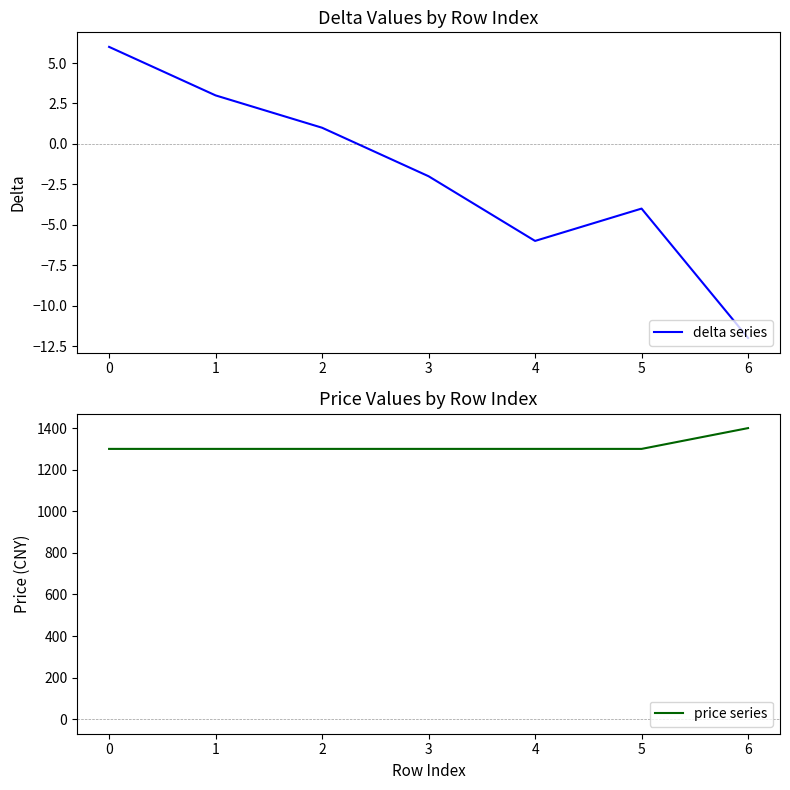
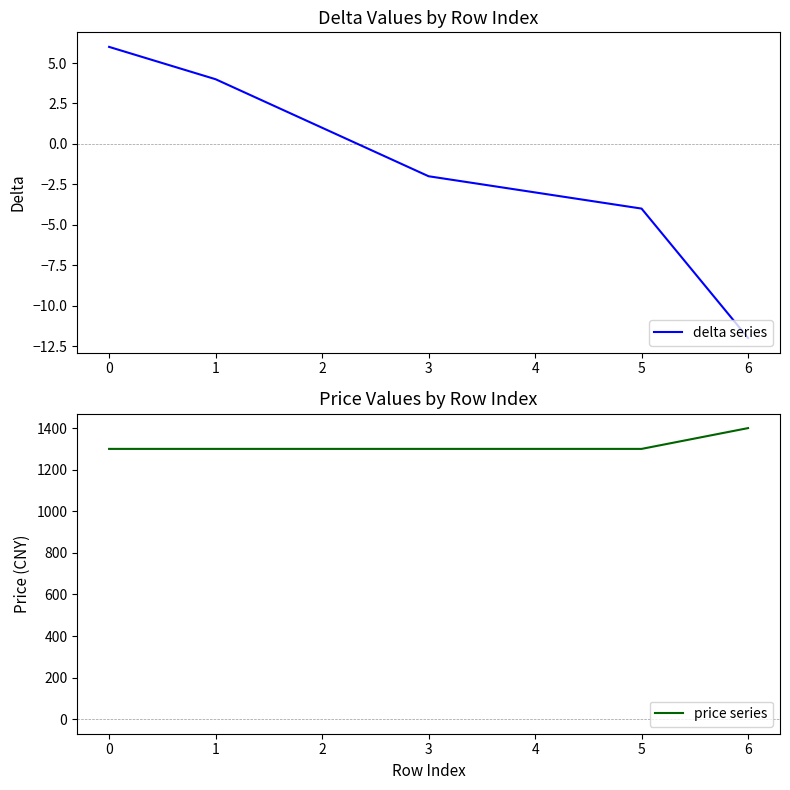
  {
    "Delta Values by Row Index": {
      "0": 6,
-     "1": 3,
+     "1": 4,
      "2": 1,
      "3": -2,
-     "4": -6,
+     "4": -3,
      "5": -4
    },
    "Price Values by Row Index": {
      "0": 1300,
      "1": 1300,
      "2": 1300,
      "3": 1300,
      "4": 1300,
      "5": 1300,
      "6": 1400
    }
  }
